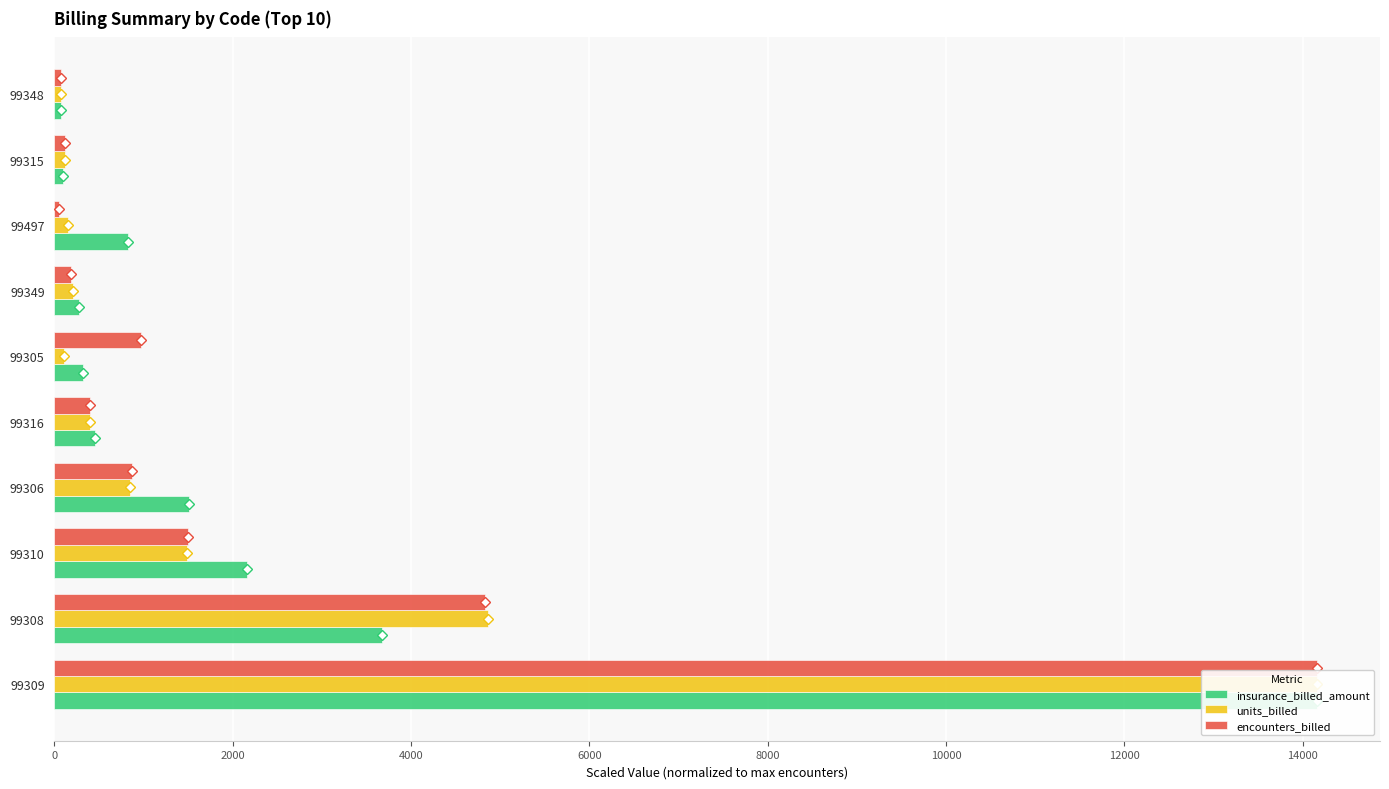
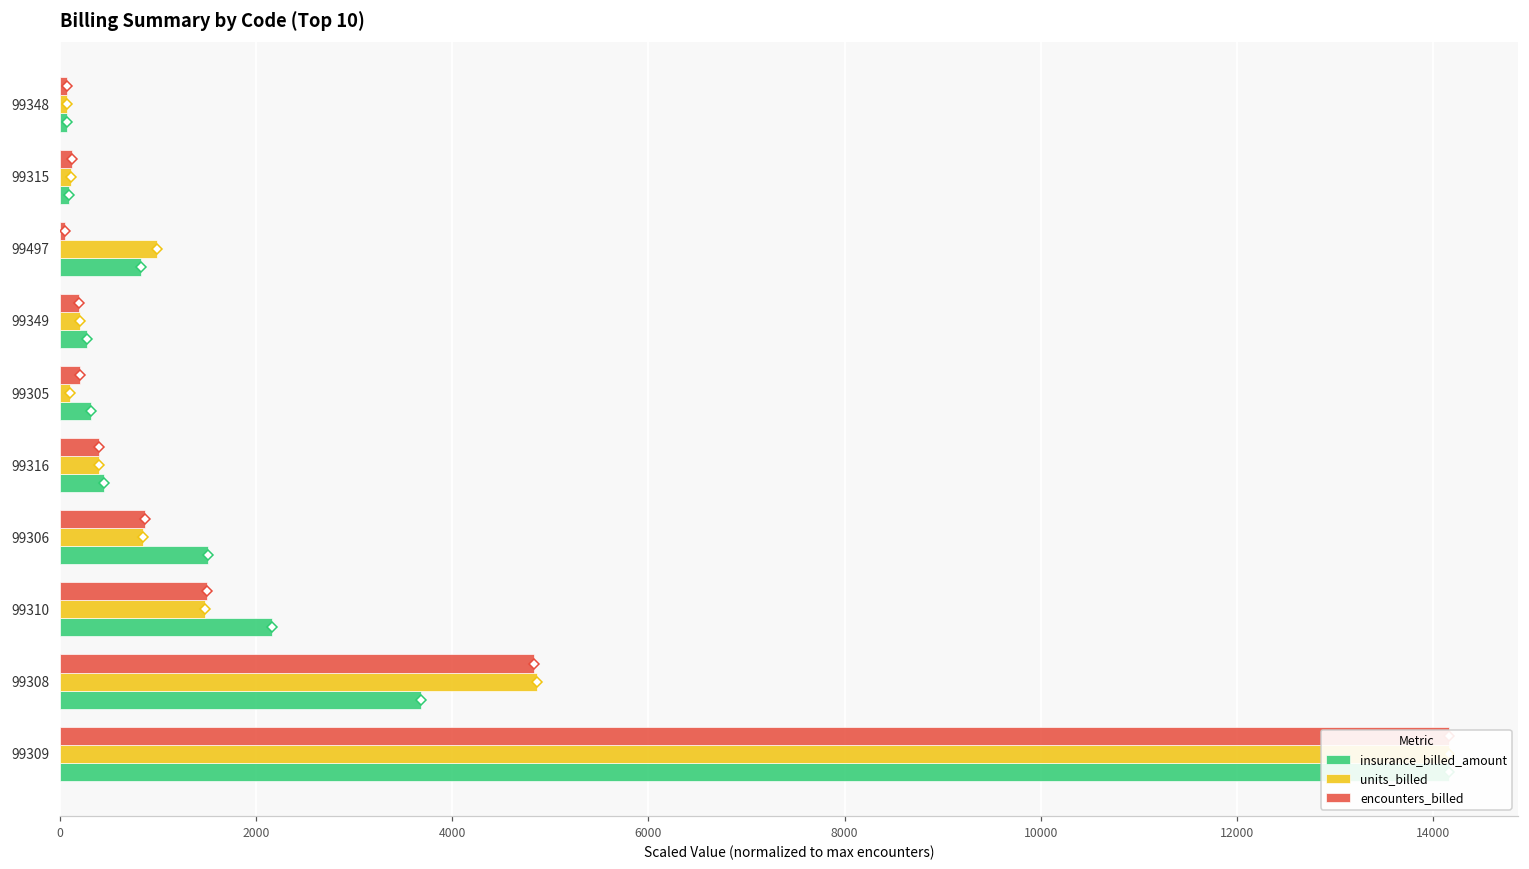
  {
    "insurance_billed_amount": {
      "99348": 100,
      "99315": 100,
      "99497": 800,
      "99349": 300,
      "99305": 300,
      "99316": 500,
      "99306": 1500,
      "99310": 2200,
      "99308": 3700
    },
    "units_billed": {
      "99348": 100,
      "99315": 100,
-     "99497": 200,
+     "99497": 1000,
      "99349": 200,
      "99305": 100,
      "99316": 400,
      "99306": 800,
      "99310": 1500,
      "99308": 4900
    },
    "encounters_billed": {
      "99348": 100,
      "99315": 100,
      "99497": 0,
      "99349": 200,
-     "99305": 1000,
+     "99305": 200,
      "99316": 400,
      "99306": 900,
      "99310": 1500,
      "99308": 4800,
      "99309": 14200
    }
  }
